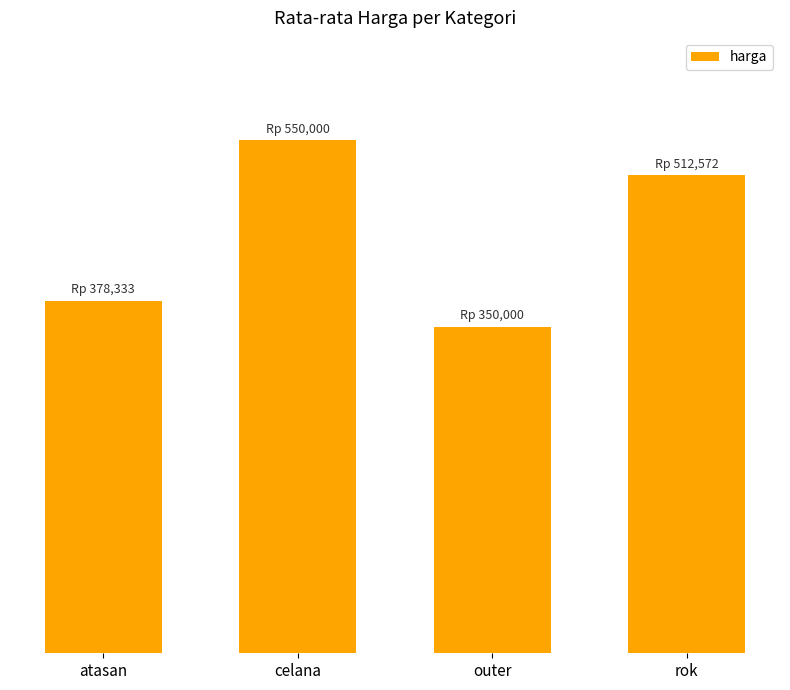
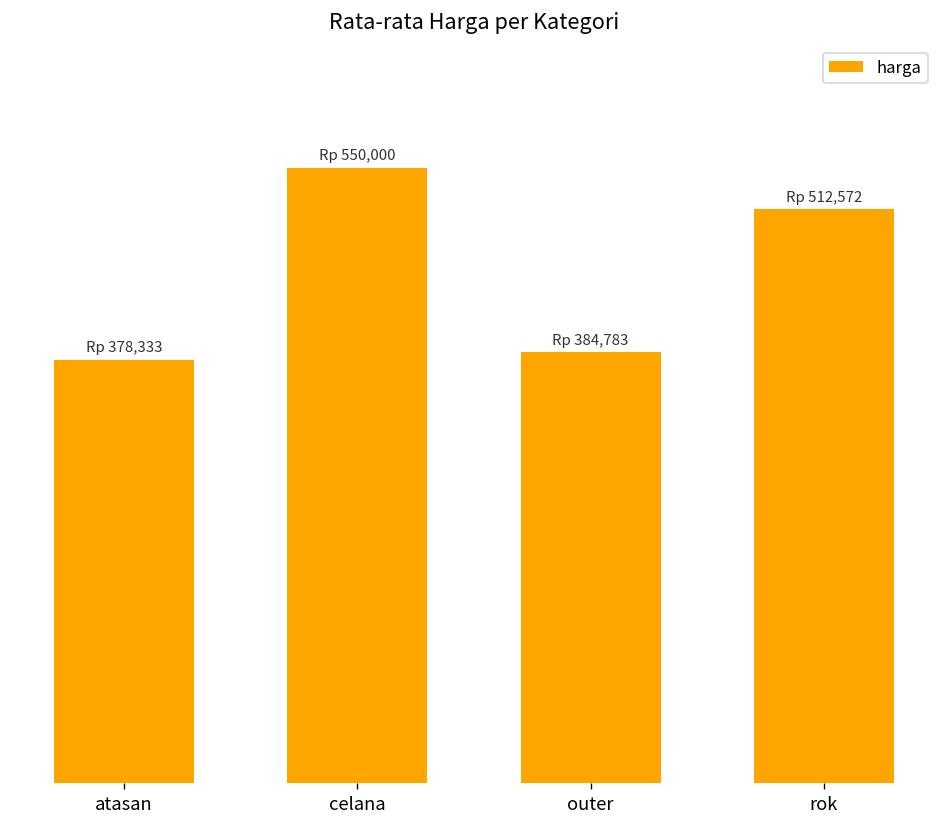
  {
    "atasan": "378,333",
    "celana": "550,000",
-   "outer": "350,000",
+   "outer": "384,783",
    "rok": "512,572"
  }
